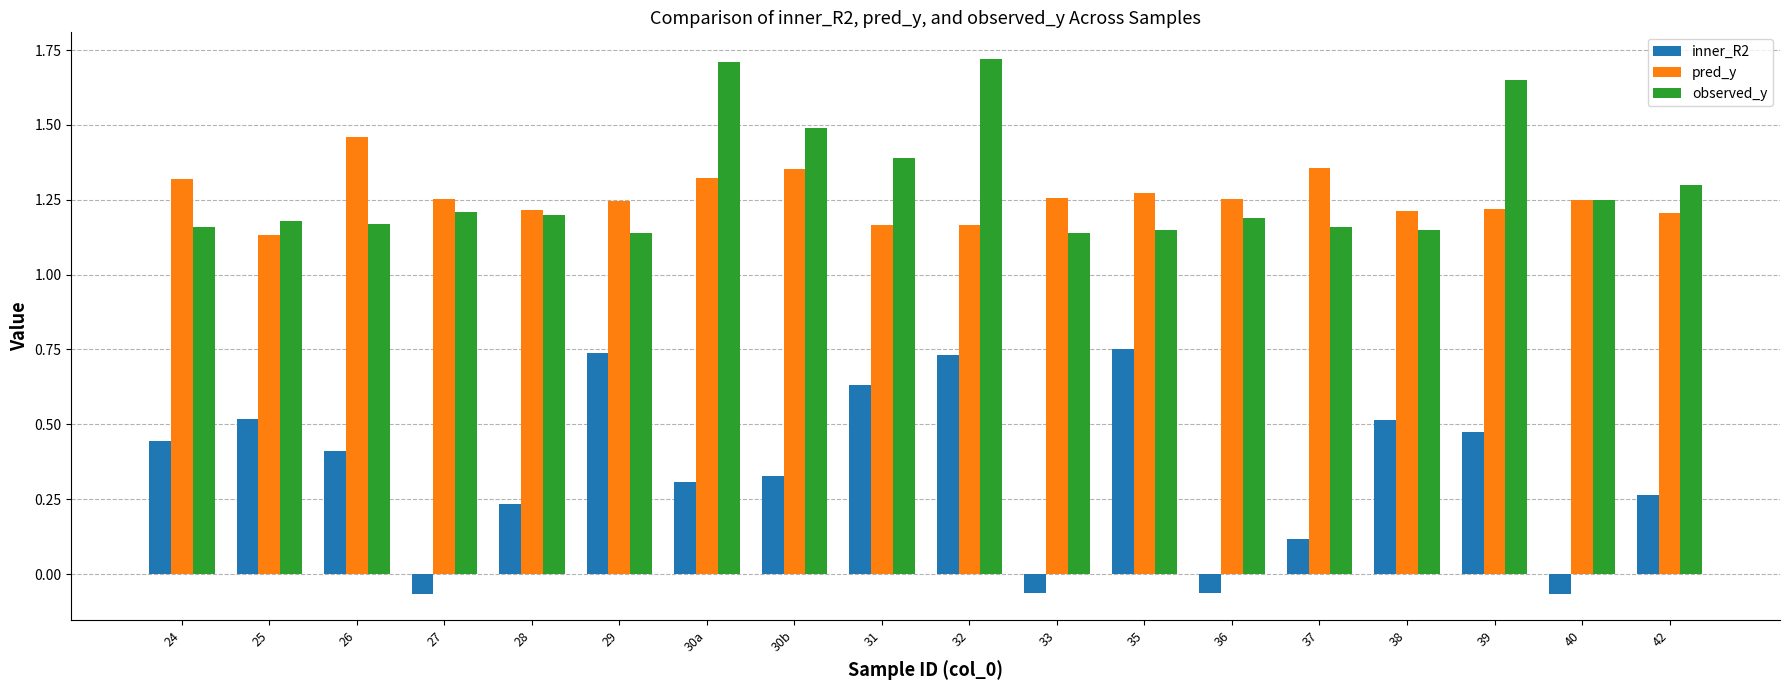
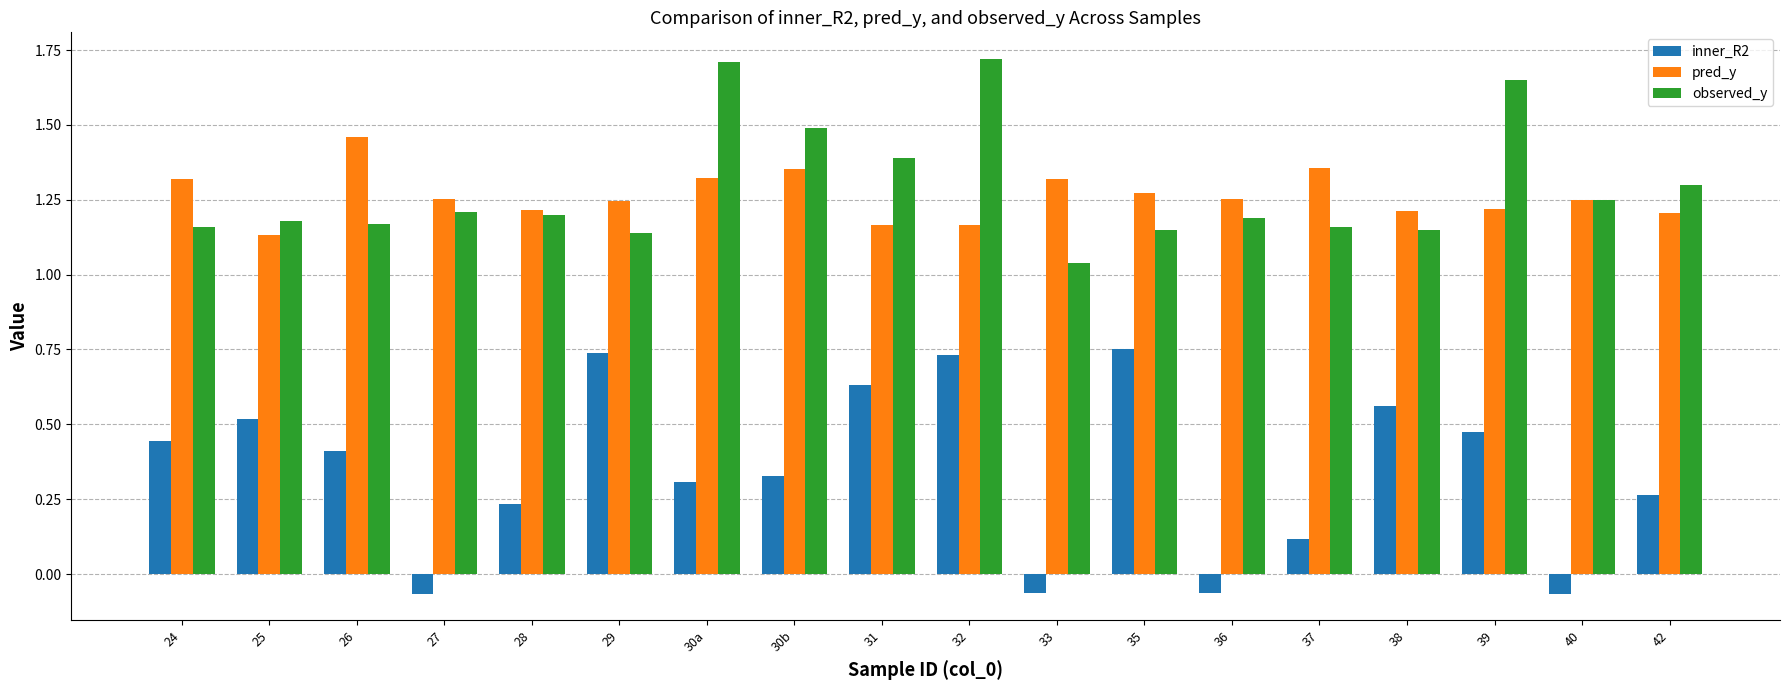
  {
    "inner_R2": {
      "24": 0.44,
      "25": 0.52,
      "26": 0.41,
      "27": -0.07,
      "28": 0.23,
      "29": 0.74,
      "30a": 0.31,
      "30b": 0.33,
      "31": 0.63,
      "32": 0.73,
      "33": -0.06,
      "35": 0.75,
      "36": -0.06,
      "37": 0.12,
-     "38": 0.52,
+     "38": 0.56,
      "39": 0.47,
      "40": -0.07,
      "42": 0.26
    },
    "pred_y": {
      "24": 1.32,
      "25": 1.13,
      "26": 1.46,
      "27": 1.25,
      "28": 1.22,
      "29": 1.25,
      "30a": 1.32,
      "30b": 1.35,
      "31": 1.17,
      "32": 1.16,
-     "33": 1.26,
+     "33": 1.32,
      "35": 1.27,
      "36": 1.25,
      "37": 1.36,
      "38": 1.21,
      "39": 1.22,
      "40": 1.25,
      "42": 1.21
    },
    "observed_y": {
      "24": 1.16,
      "25": 1.18,
      "26": 1.17,
      "27": 1.21,
      "28": 1.20,
      "29": 1.14,
      "30a": 1.71,
      "30b": 1.49,
      "31": 1.39,
      "32": 1.72,
-     "33": 1.14,
+     "33": 1.04,
      "35": 1.15,
      "36": 1.19,
      "37": 1.16,
      "38": 1.15,
      "39": 1.65,
      "40": 1.25,
      "42": 1.30
    }
  }
